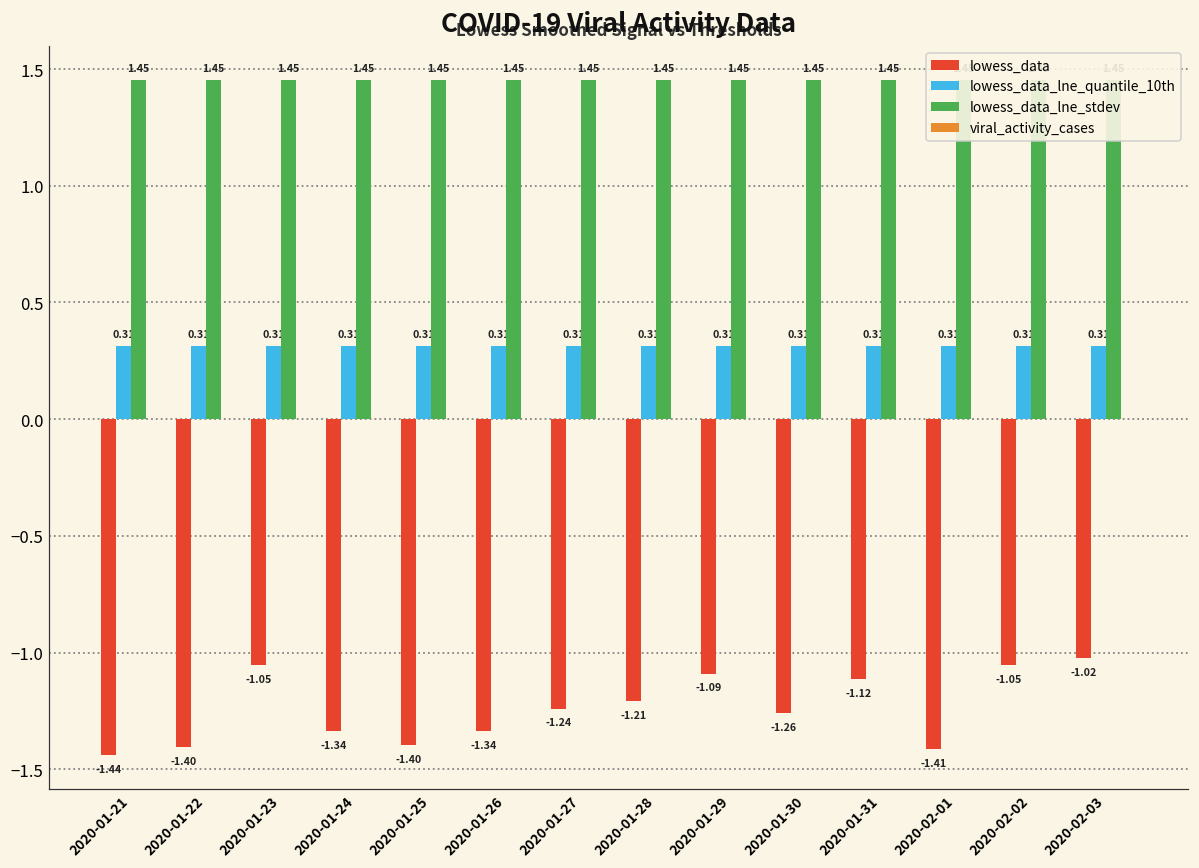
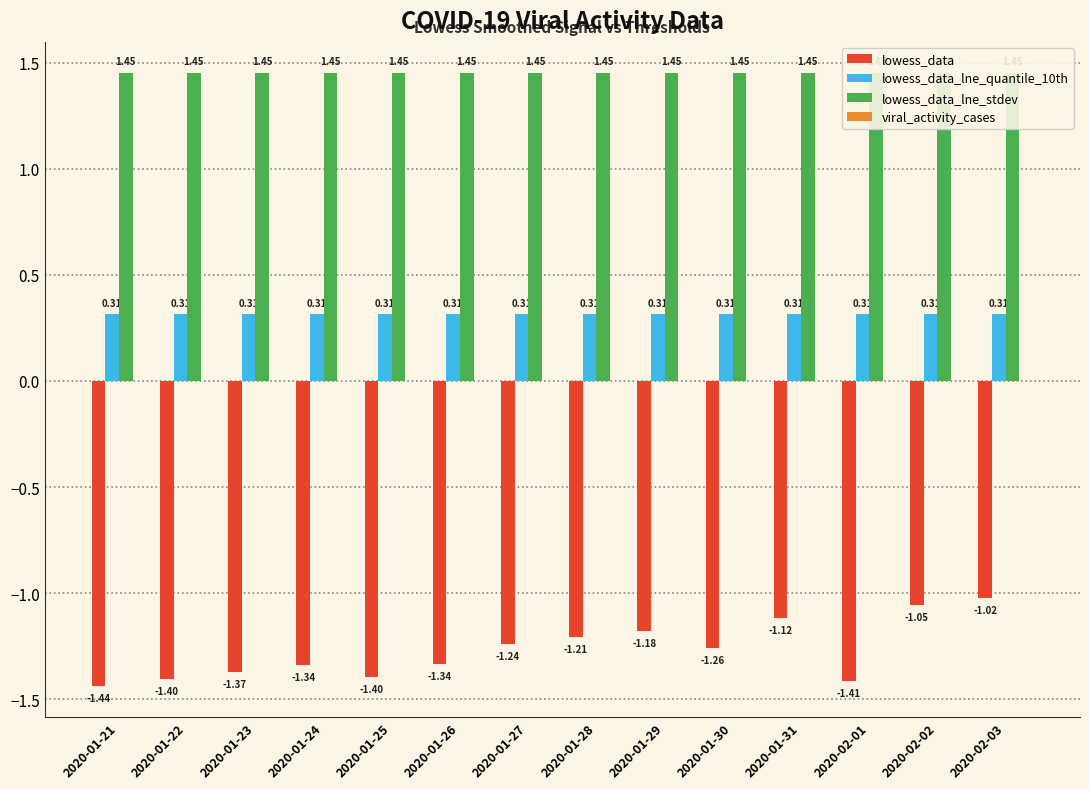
  {
    "lowess_data": {
      "2020-01-21": -1.44,
      "2020-01-22": -1.40,
-     "2020-01-23": -1.05,
+     "2020-01-23": -1.37,
      "2020-01-24": -1.34,
      "2020-01-25": -1.40,
      "2020-01-26": -1.34,
      "2020-01-27": -1.24,
      "2020-01-28": -1.21,
-     "2020-01-29": -1.09,
+     "2020-01-29": -1.18,
      "2020-01-30": -1.26,
      "2020-01-31": -1.12,
      "2020-02-01": -1.41,
      "2020-02-02": -1.05,
      "2020-02-03": -1.02
    },
    "lowess_data_lne_quantile_10th": {
      "2020-01-21": 0.31,
      "2020-01-22": 0.31,
      "2020-01-23": 0.31,
      "2020-01-24": 0.31,
      "2020-01-25": 0.31,
      "2020-01-26": 0.31,
      "2020-01-27": 0.31,
      "2020-01-28": 0.31,
      "2020-01-29": 0.31,
      "2020-01-30": 0.31,
      "2020-01-31": 0.31,
      "2020-02-01": 0.31,
      "2020-02-02": 0.31,
      "2020-02-03": 0.31
    },
    "lowess_data_lne_stdev": {
      "2020-01-21": 1.45,
      "2020-01-22": 1.45,
      "2020-01-23": 1.45,
      "2020-01-24": 1.45,
      "2020-01-25": 1.45,
      "2020-01-26": 1.45,
      "2020-01-27": 1.45,
      "2020-01-28": 1.45,
      "2020-01-29": 1.45,
      "2020-01-30": 1.45,
      "2020-01-31": 1.45
    },
    "viral_activity_cases": {
      "2020-01-21": 0.00,
      "2020-01-22": 0.00,
      "2020-01-23": 0.00,
      "2020-01-24": 0.00,
      "2020-01-25": 0.00,
      "2020-01-26": 0.00,
      "2020-01-27": 0.00,
      "2020-01-28": 0.00,
      "2020-01-29": 0.00,
      "2020-01-30": 0.00,
      "2020-01-31": 0.00,
      "2020-02-01": 0.00,
      "2020-02-02": 0.00,
      "2020-02-03": 0.00
    }
  }
